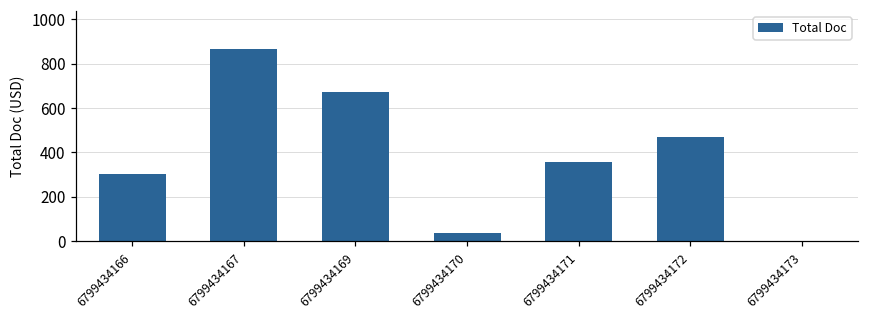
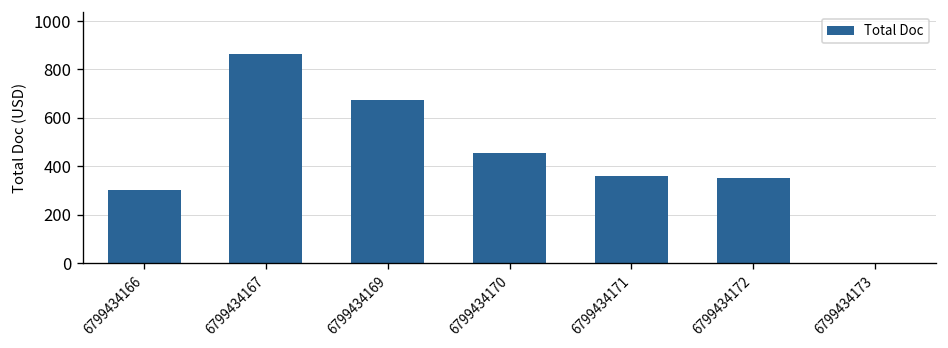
  {
    "6799434166": 300,
    "6799434167": 860,
    "6799434169": 670,
-   "6799434170": 40,
+   "6799434170": 460,
    "6799434171": 360,
-   "6799434172": 470,
+   "6799434172": 350,
    "6799434173": 0
  }
